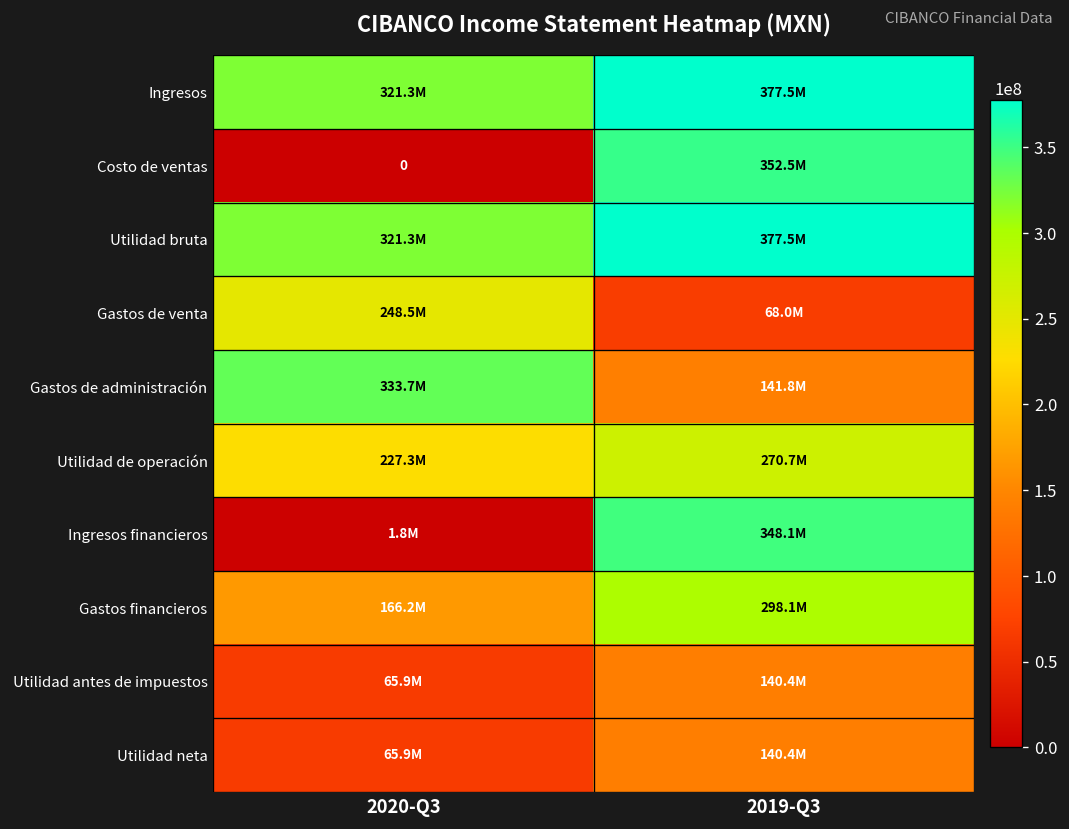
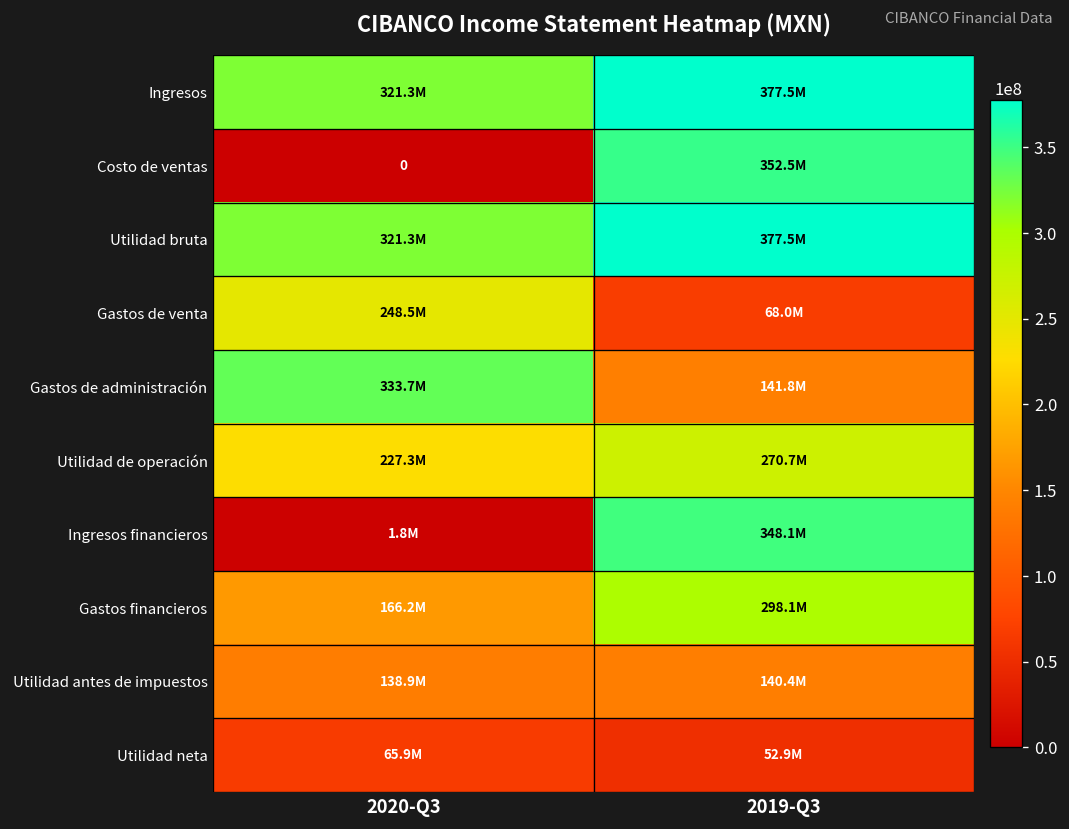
  {
    "Ingresos": {
      "2020-Q3": "321.3M",
      "2019-Q3": "377.5M"
    },
    "Costo de ventas": {
      "2020-Q3": "0",
      "2019-Q3": "352.5M"
    },
    "Utilidad bruta": {
      "2020-Q3": "321.3M",
      "2019-Q3": "377.5M"
    },
    "Gastos de venta": {
      "2020-Q3": "248.5M",
      "2019-Q3": "68.0M"
    },
    "Gastos de administración": {
      "2020-Q3": "333.7M",
      "2019-Q3": "141.8M"
    },
    "Utilidad de operación": {
      "2020-Q3": "227.3M",
      "2019-Q3": "270.7M"
    },
    "Ingresos financieros": {
      "2020-Q3": "1.8M",
      "2019-Q3": "348.1M"
    },
    "Gastos financieros": {
      "2020-Q3": "166.2M",
      "2019-Q3": "298.1M"
    },
    "Utilidad antes de impuestos": {
-     "2020-Q3": "65.9M",
+     "2020-Q3": "138.9M",
      "2019-Q3": "140.4M"
    },
    "Utilidad neta": {
      "2020-Q3": "65.9M",
-     "2019-Q3": "140.4M"
+     "2019-Q3": "52.9M"
    }
  }
